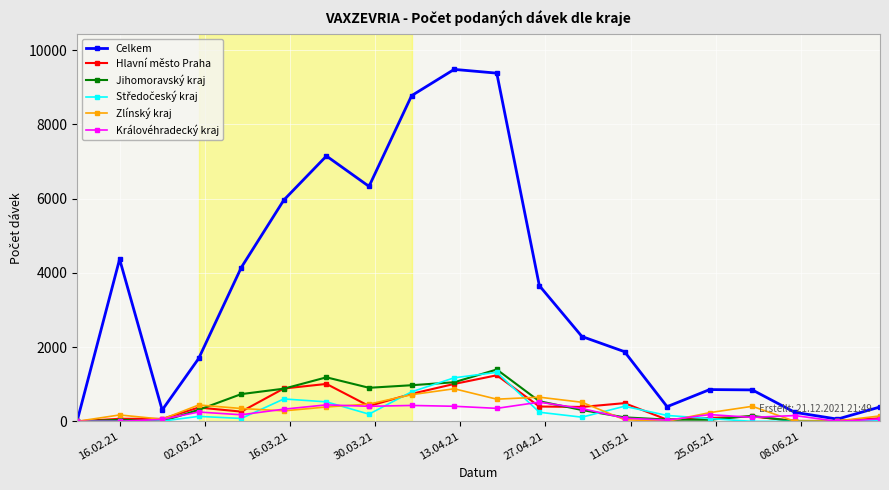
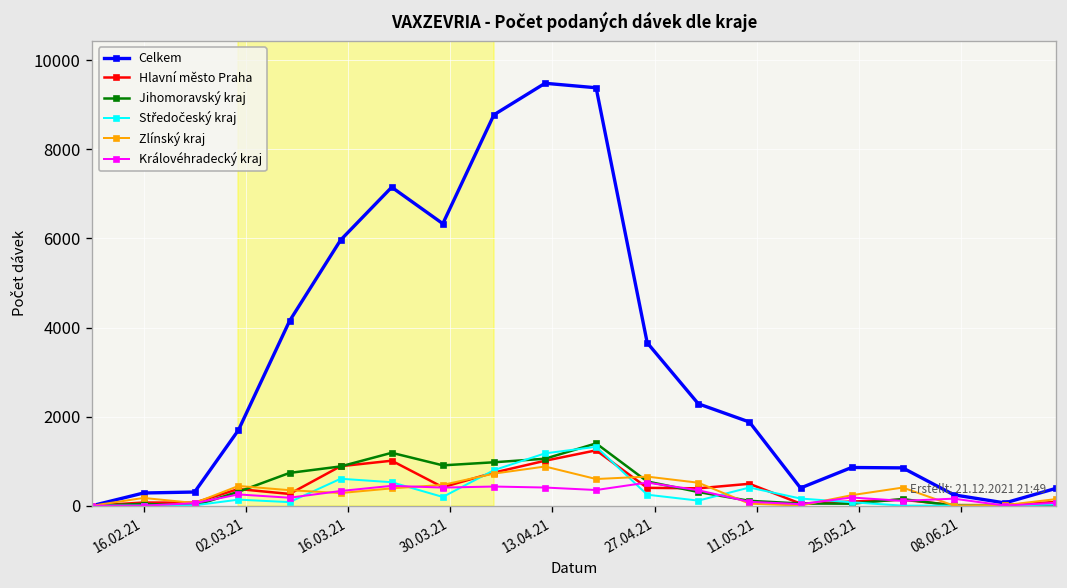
  {
    "Celkem": {
-     "16.02.21": 4400
+     "16.02.21": 300
    },
    "Zlínský kraj": {
      "16.02.21": 200
    }
  }
